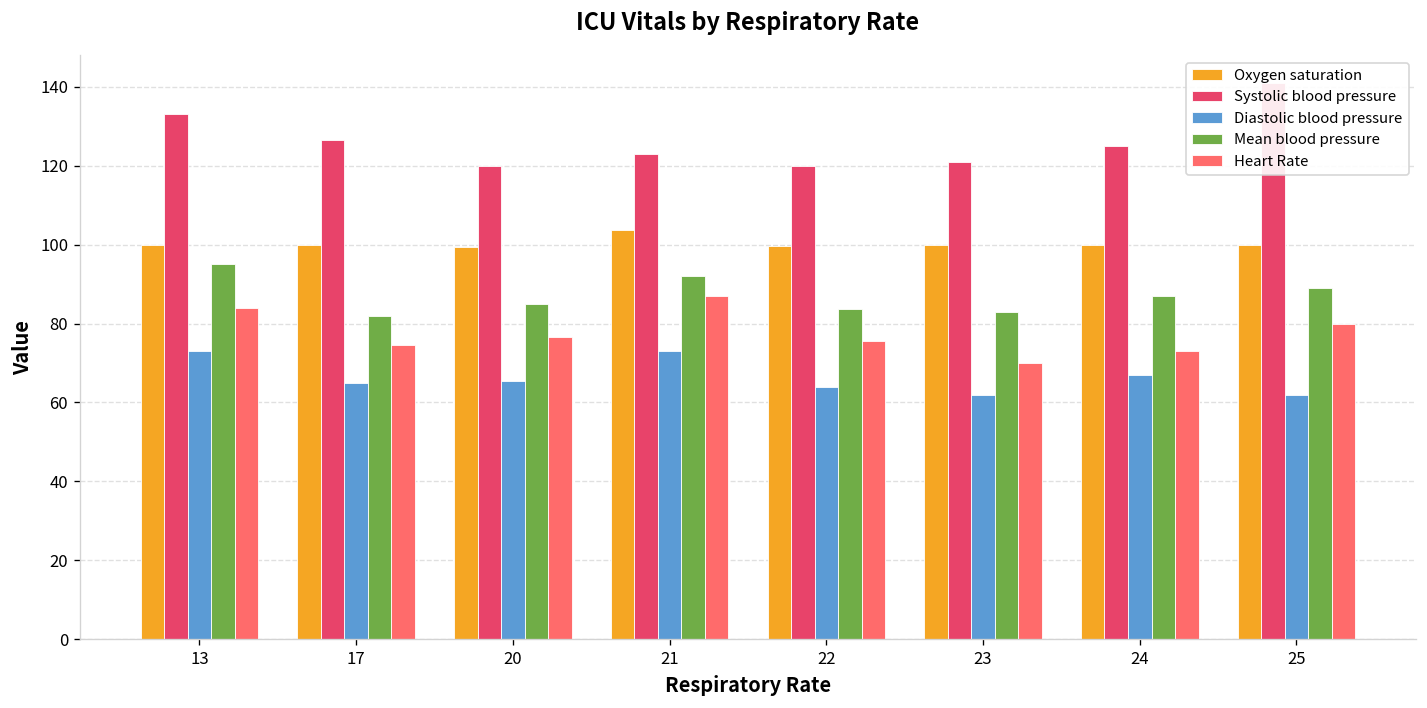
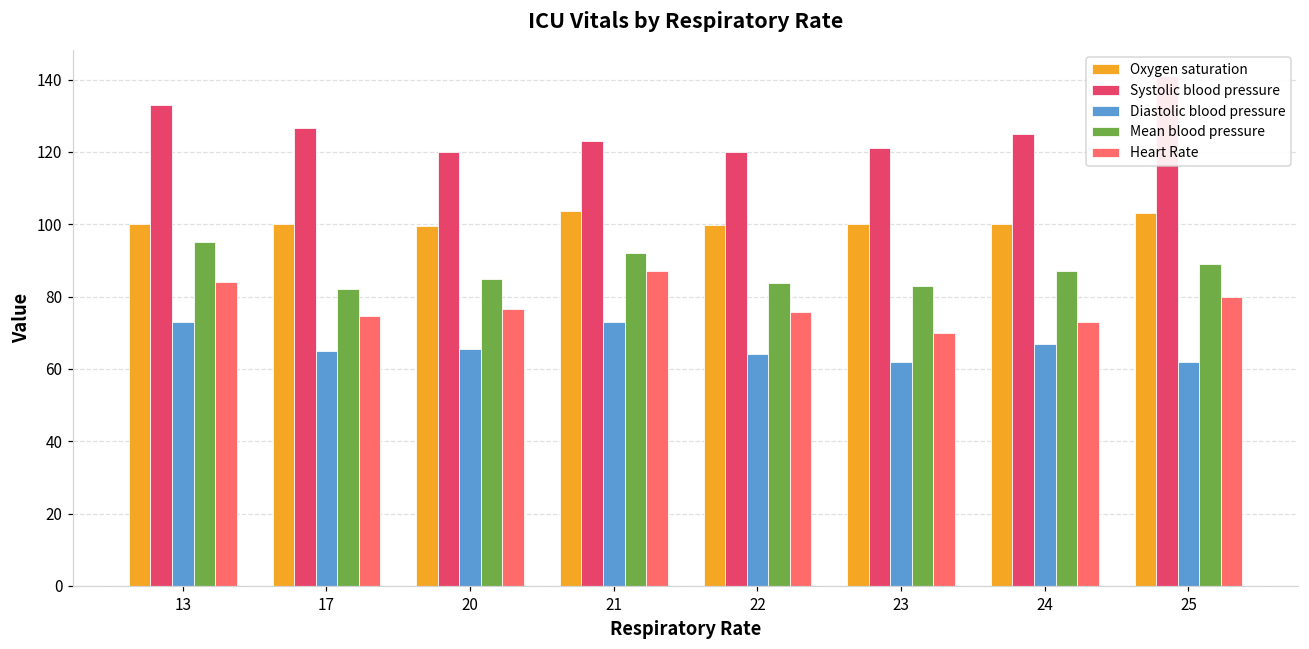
  {
    "Oxygen saturation": {
      "13": 100,
      "17": 100,
      "20": 100,
      "21": 104,
      "22": 100,
      "23": 100,
      "24": 100,
-     "25": 100
+     "25": 103
    },
    "Diastolic blood pressure": {
      "13": 73,
      "17": 65,
      "20": 66,
      "21": 73,
      "22": 64,
      "23": 62,
      "24": 67,
      "25": 62
    },
    "Mean blood pressure": {
      "13": 95,
      "17": 82,
      "20": 85,
      "21": 92,
      "22": 84,
      "23": 83,
      "24": 87,
      "25": 89
    }
  }
